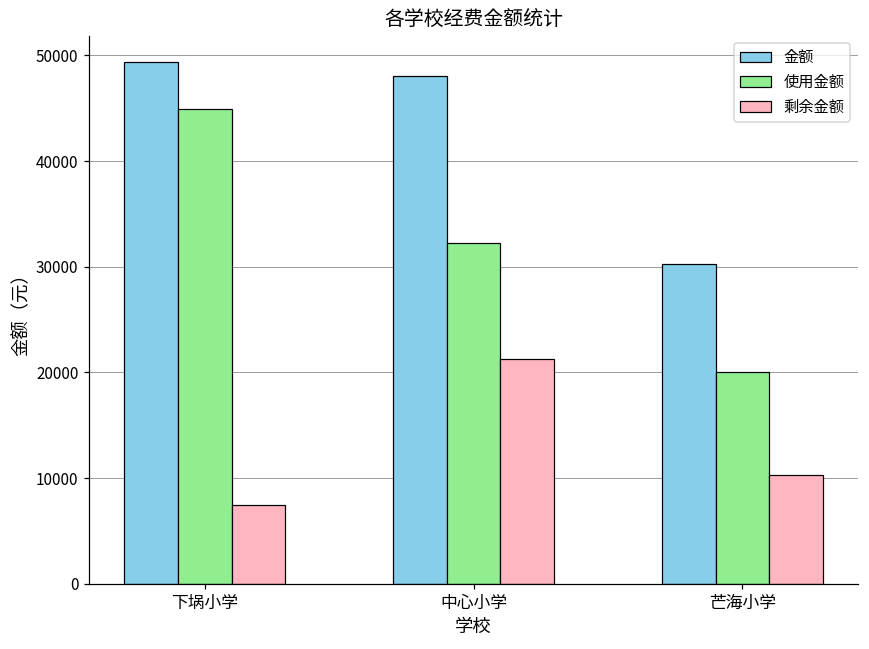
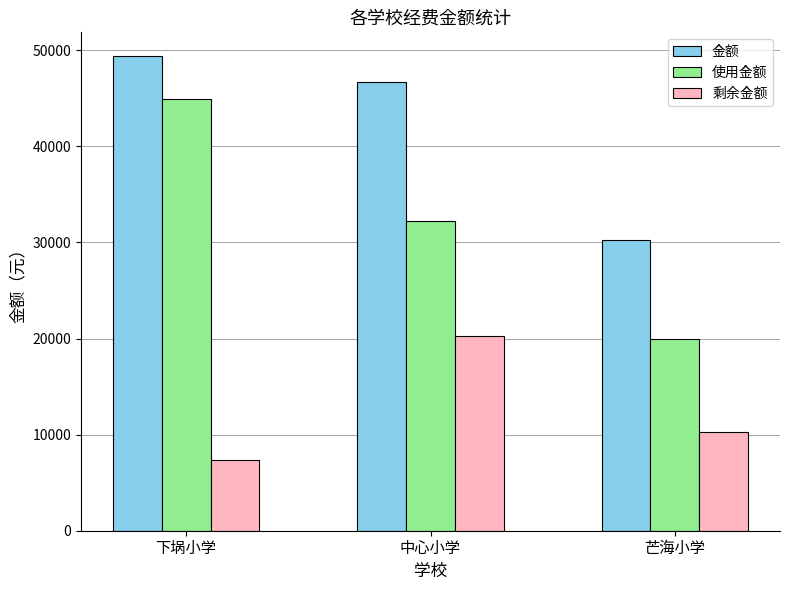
  {
    "金额": {
      "下埚小学": 49000,
-     "中心小学": 48000,
+     "中心小学": 47000,
      "芒海小学": 30000
    },
    "使用金额": {
      "下埚小学": 45000,
      "中心小学": 32000,
      "芒海小学": 20000
    },
    "剩余金额": {
      "下埚小学": 7000,
-     "中心小学": 21000,
+     "中心小学": 20000,
      "芒海小学": 10000
    }
  }
